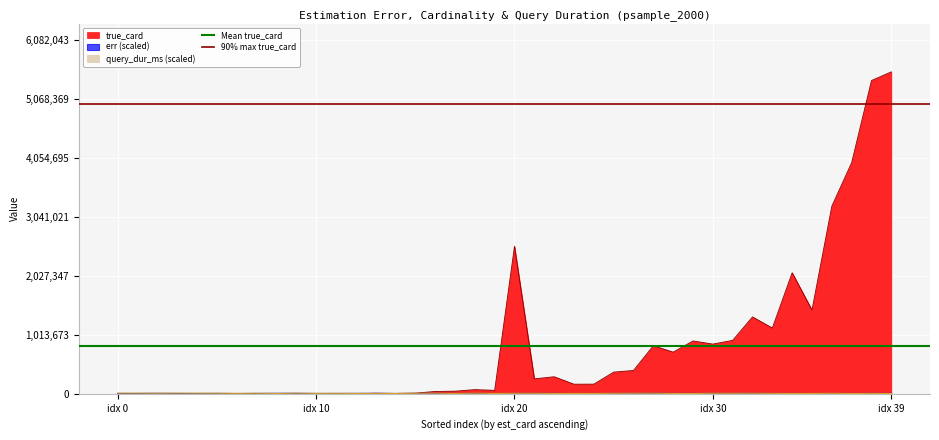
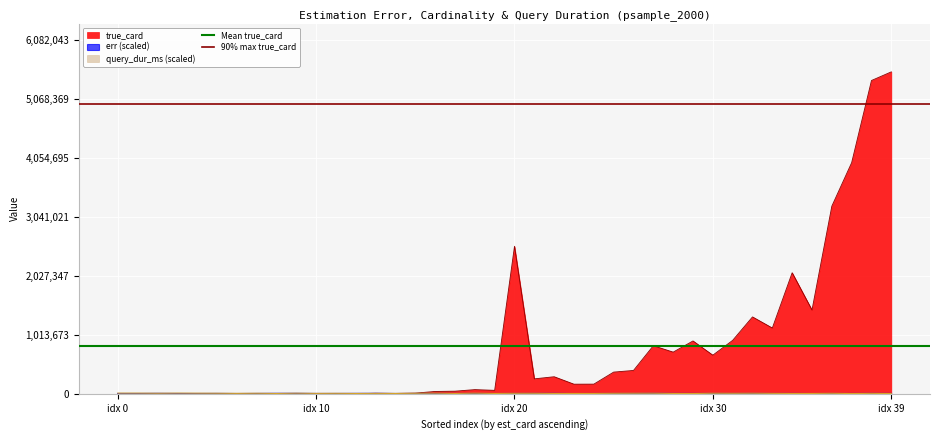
  {
    "true_card": {
      "idx 20": "2,500,000",
-     "idx 30": "900,000",
+     "idx 30": "700,000",
      "idx 39": "5,500,000"
    }
  }
